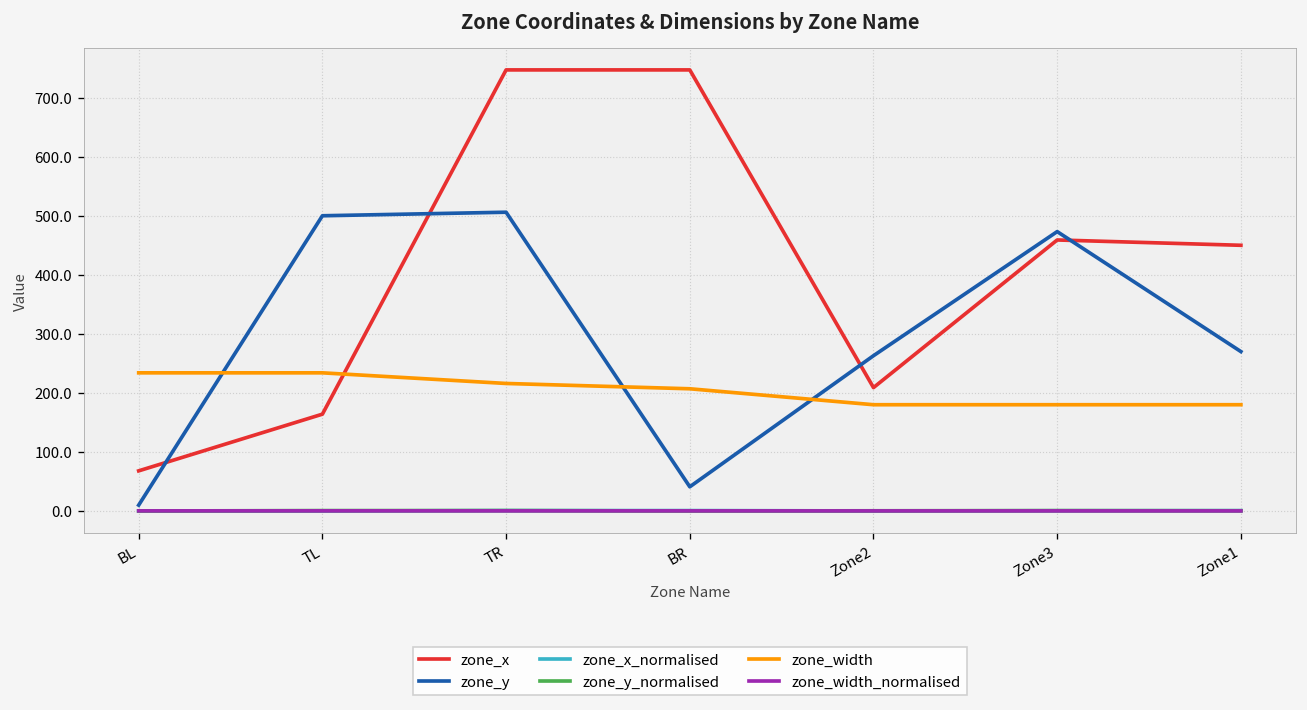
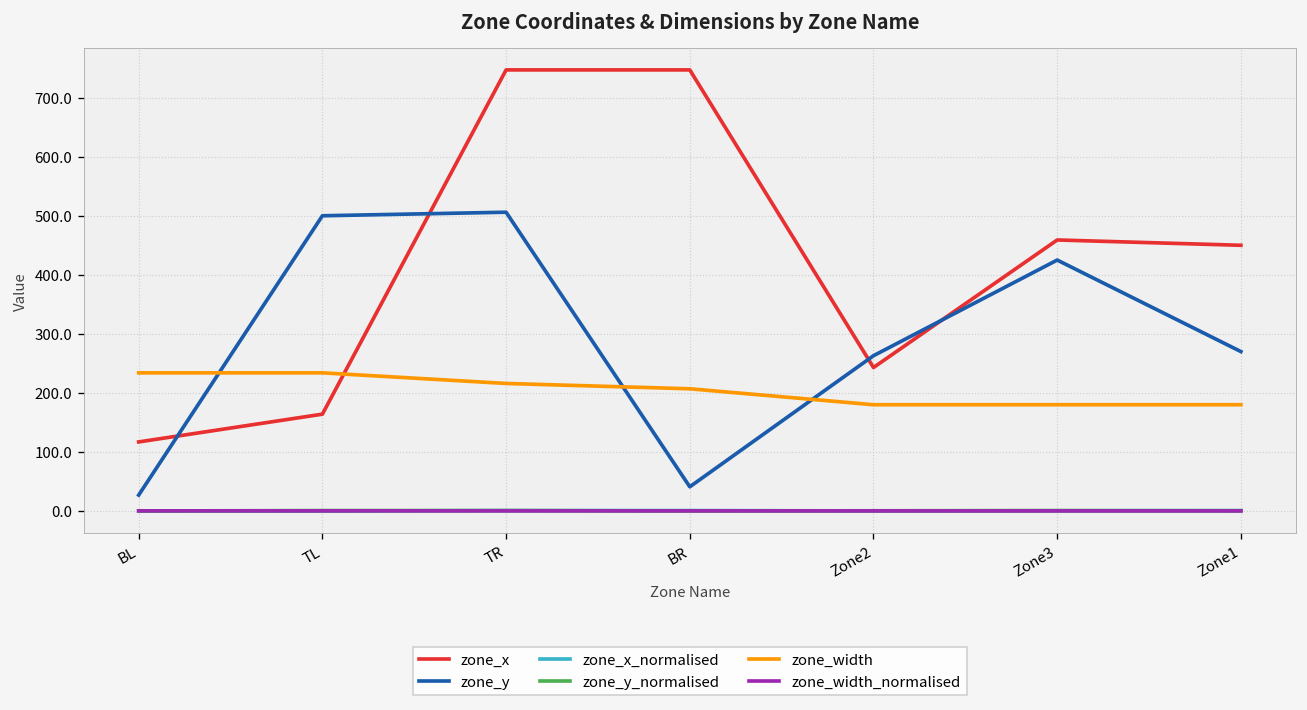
  {
    "zone_x": {
-     "BL": 70,
+     "BL": 120,
      "TL": 160,
      "TR": 750,
      "BR": 750,
-     "Zone2": 210,
+     "Zone2": 240,
      "Zone3": 460,
      "Zone1": 450
    },
    "zone_y": {
-     "BL": 10,
+     "BL": 30,
      "TL": 500,
      "TR": 510,
      "BR": 40,
      "Zone2": 260,
-     "Zone3": 470,
+     "Zone3": 430,
      "Zone1": 270
    },
    "zone_width": {
      "BL": 230,
      "TL": 230,
      "TR": 220,
      "BR": 210,
      "Zone2": 180,
      "Zone3": 180,
      "Zone1": 180
    }
  }
